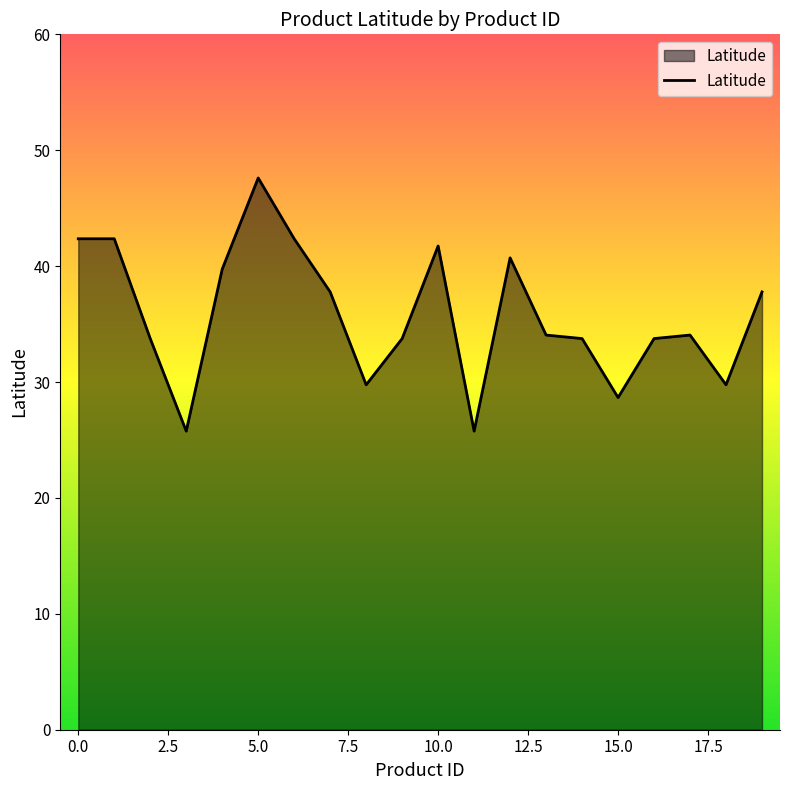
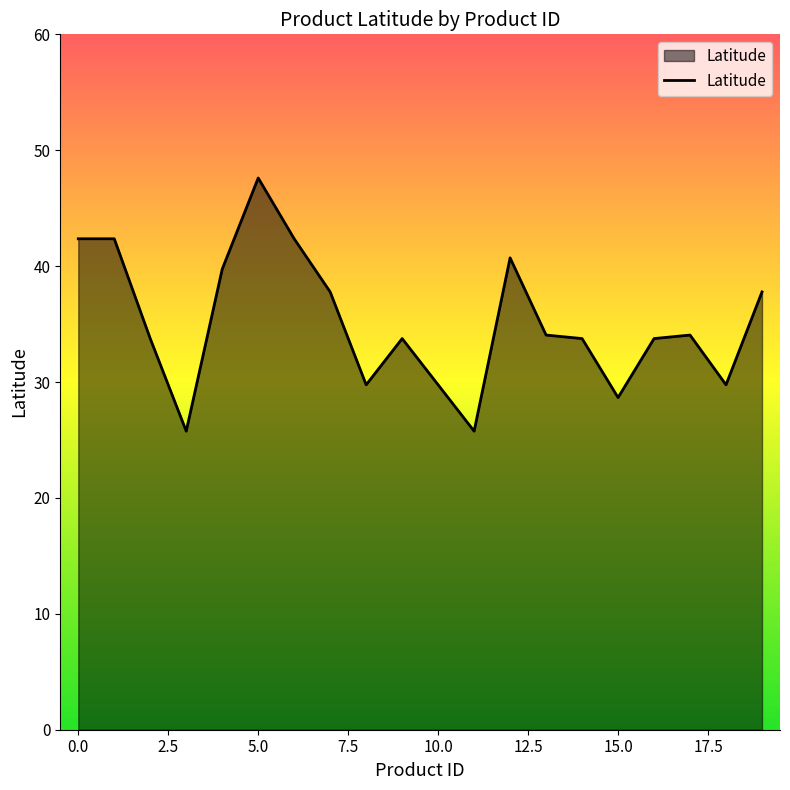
  {
    "0.0": 42.4,
    "5.0": 47.6,
-   "10.0": 41.7,
+   "10.0": 29.8,
    "15.0": 28.7
  }
